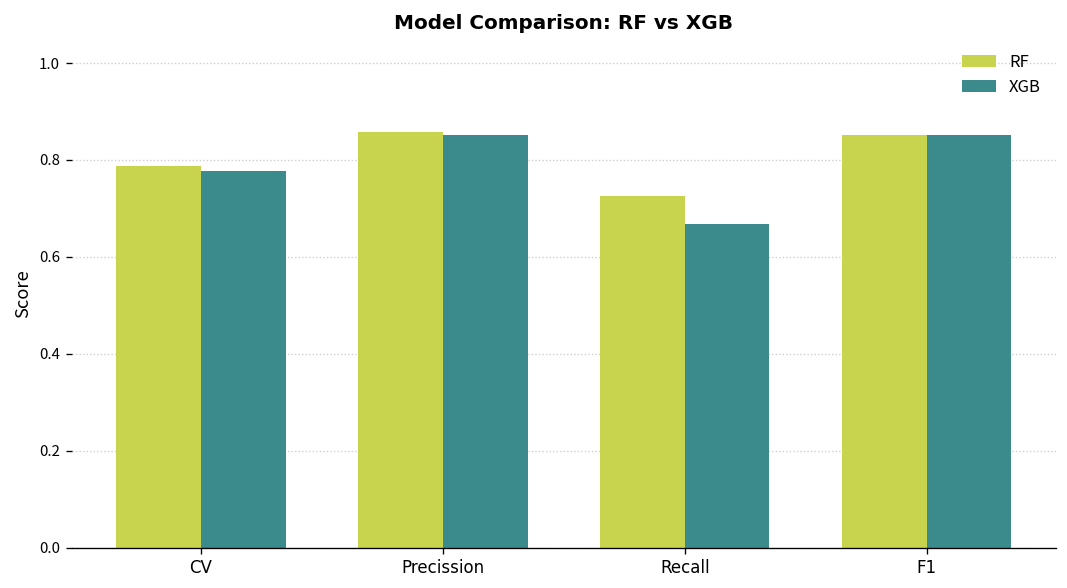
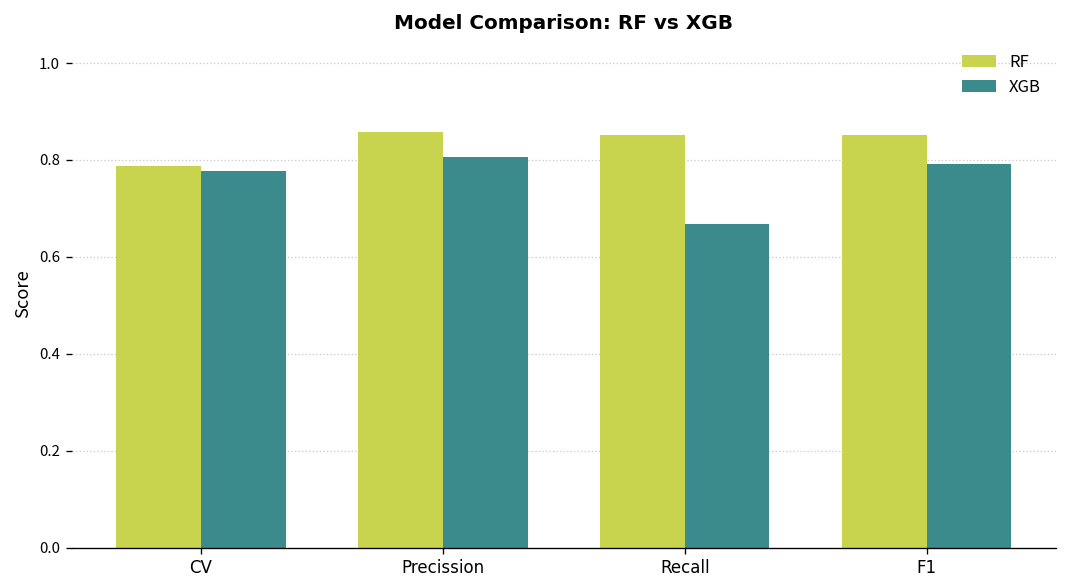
  {
    "RF": {
      "CV": 0.79,
      "Precission": 0.86,
-     "Recall": 0.73,
+     "Recall": 0.85,
      "F1": 0.85
    },
    "XGB": {
      "CV": 0.78,
-     "Precission": 0.85,
+     "Precission": 0.81,
      "Recall": 0.67,
-     "F1": 0.85
+     "F1": 0.79
    }
  }
